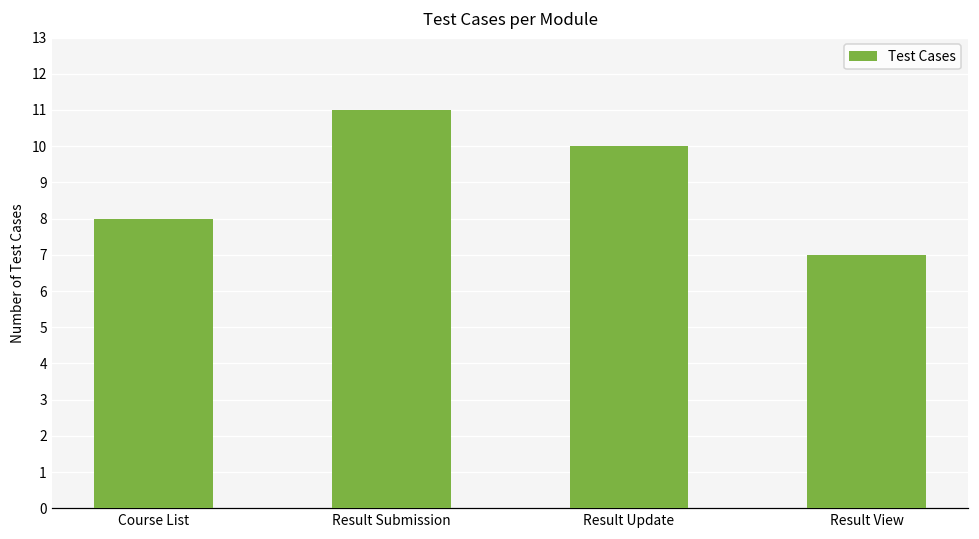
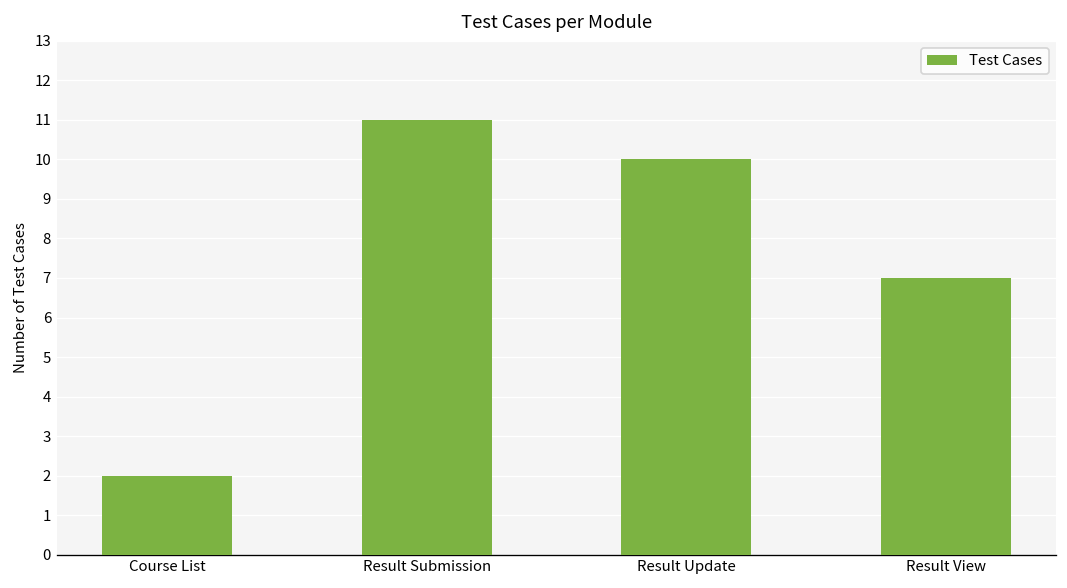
  {
-   "Course List": 8,
+   "Course List": 2,
    "Result Submission": 11,
    "Result Update": 10,
    "Result View": 7
  }
